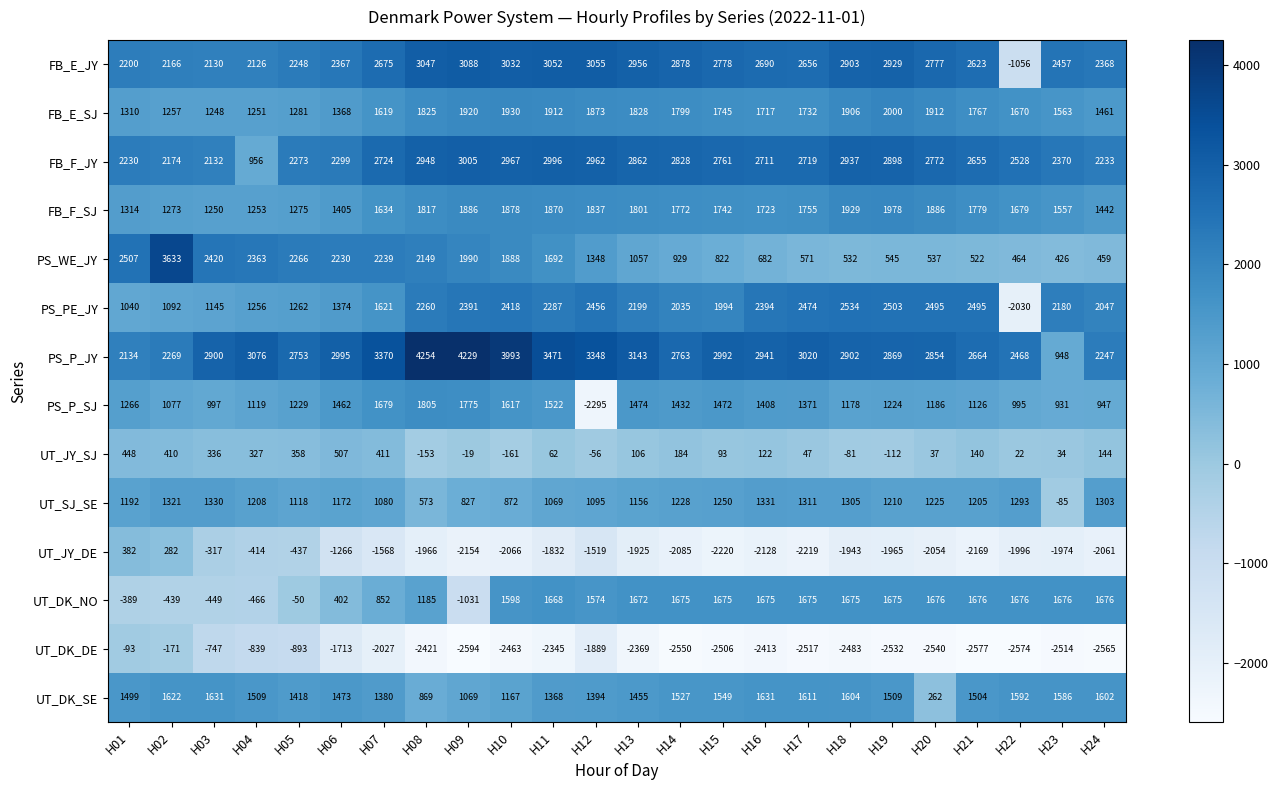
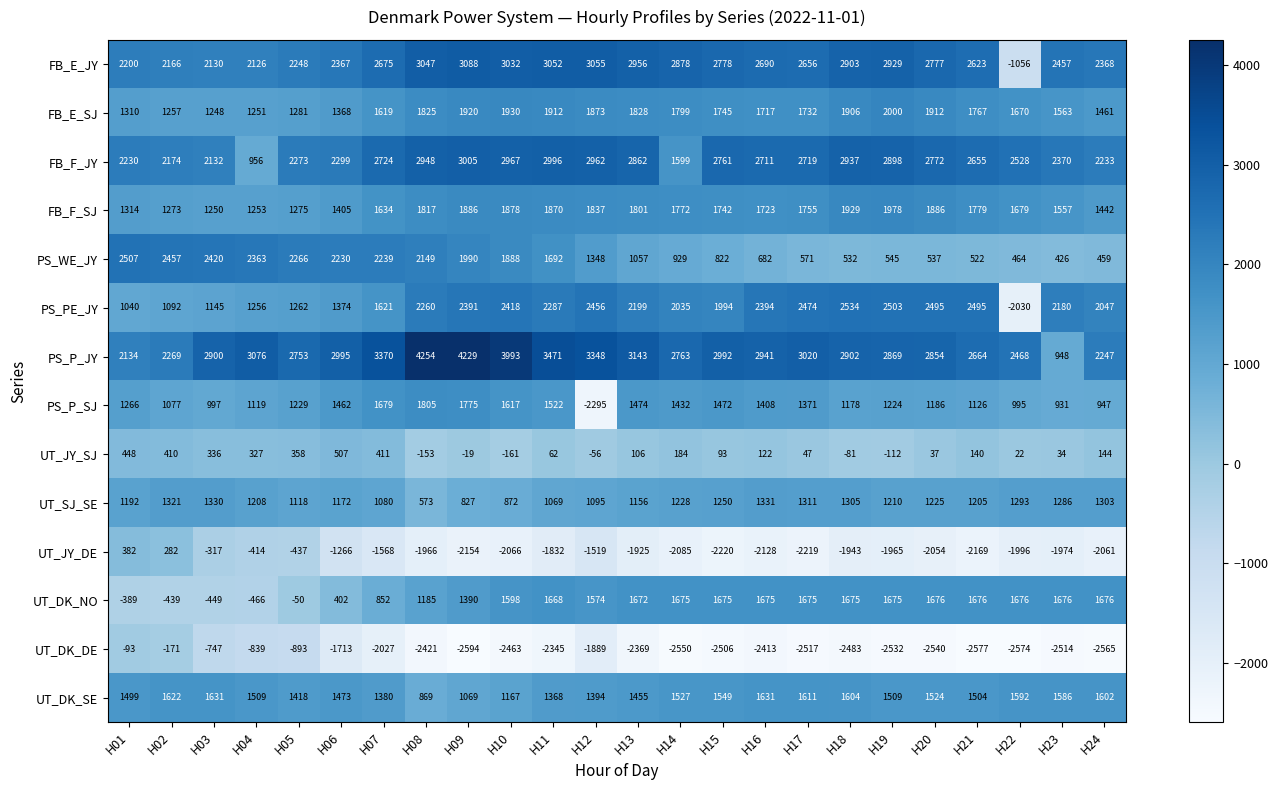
  {
    "FB_F_JY": {
      "H01": 2230,
      "H02": 2174,
      "H03": 2132,
      "H04": 956,
      "H05": 2273,
      "H06": 2299,
      "H07": 2724,
      "H08": 2948,
      "H09": 3005,
      "H10": 2967,
      "H11": 2996,
      "H12": 2962,
      "H13": 2862,
-     "H14": 2828,
+     "H14": 1599,
      "H15": 2761,
      "H16": 2711,
      "H17": 2719,
      "H18": 2937,
      "H19": 2898,
      "H20": 2772,
      "H21": 2655,
      "H22": 2528,
      "H23": 2370,
      "H24": 2233
    },
    "PS_WE_JY": {
      "H01": 2507,
-     "H02": 3633,
+     "H02": 2457,
      "H03": 2420,
      "H04": 2363,
      "H05": 2266,
      "H06": 2230,
      "H07": 2239,
      "H08": 2149,
      "H09": 1990,
      "H10": 1888,
      "H11": 1692,
      "H12": 1348,
      "H13": 1057,
      "H14": 929,
      "H15": 822,
      "H16": 682,
      "H17": 571,
      "H18": 532,
      "H19": 545,
      "H20": 537,
      "H21": 522,
      "H22": 464,
      "H23": 426,
      "H24": 459
    },
    "UT_SJ_SE": {
      "H01": 1192,
      "H02": 1321,
      "H03": 1330,
      "H04": 1208,
      "H05": 1118,
      "H06": 1172,
      "H07": 1080,
      "H08": 573,
      "H09": 827,
      "H10": 872,
      "H11": 1069,
      "H12": 1095,
      "H13": 1156,
      "H14": 1228,
      "H15": 1250,
      "H16": 1331,
      "H17": 1311,
      "H18": 1305,
      "H19": 1210,
      "H20": 1225,
      "H21": 1205,
      "H22": 1293,
-     "H23": -85,
+     "H23": 1286,
      "H24": 1303
    },
    "UT_DK_NO": {
      "H01": -389,
      "H02": -439,
      "H03": -449,
      "H04": -466,
      "H05": -50,
      "H06": 402,
      "H07": 852,
      "H08": 1185,
-     "H09": -1031,
+     "H09": 1390,
      "H10": 1598,
      "H11": 1668,
      "H12": 1574,
      "H13": 1672,
      "H14": 1675,
      "H15": 1675,
      "H16": 1675,
      "H17": 1675,
      "H18": 1675,
      "H19": 1675,
      "H20": 1676,
      "H21": 1676,
      "H22": 1676,
      "H23": 1676,
      "H24": 1676
    },
    "UT_DK_SE": {
      "H01": 1499,
      "H02": 1622,
      "H03": 1631,
      "H04": 1509,
      "H05": 1418,
      "H06": 1473,
      "H07": 1380,
      "H08": 869,
      "H09": 1069,
      "H10": 1167,
      "H11": 1368,
      "H12": 1394,
      "H13": 1455,
      "H14": 1527,
      "H15": 1549,
      "H16": 1631,
      "H17": 1611,
      "H18": 1604,
      "H19": 1509,
-     "H20": 262,
+     "H20": 1524,
      "H21": 1504,
      "H22": 1592,
      "H23": 1586,
      "H24": 1602
    }
  }
